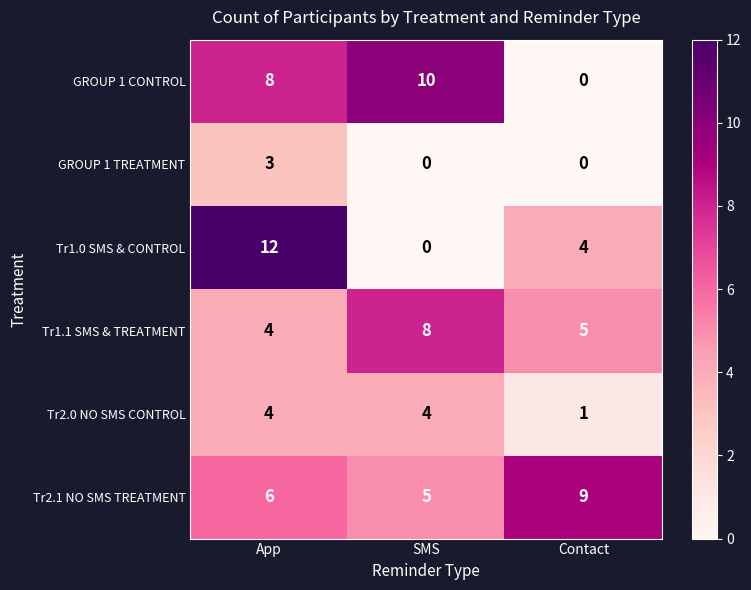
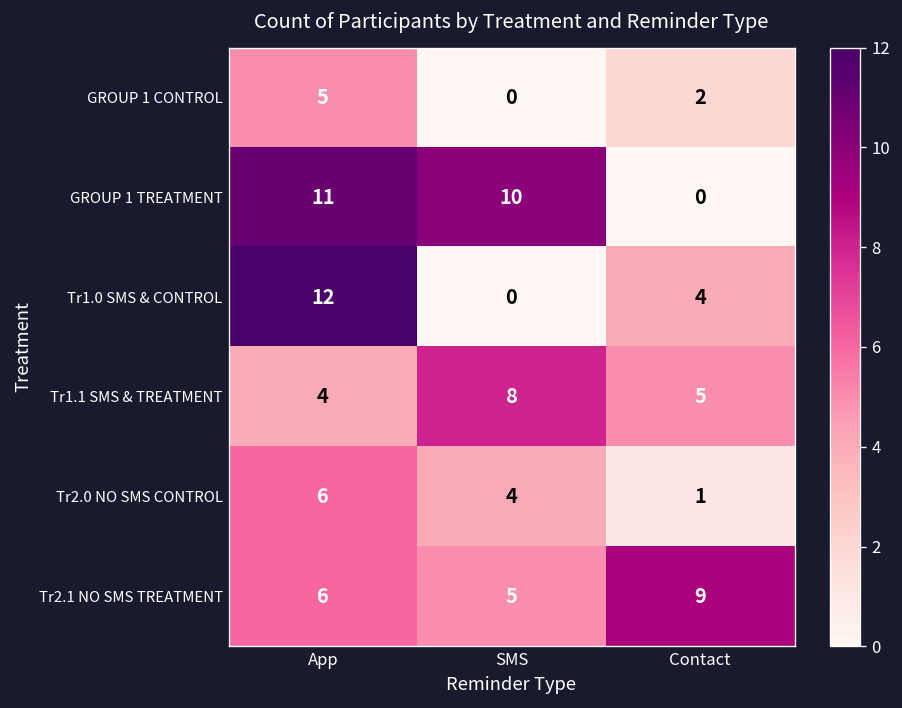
  {
    "GROUP 1 CONTROL": {
-     "App": 8,
-     "SMS": 10,
-     "Contact": 0
+     "App": 5,
+     "SMS": 0,
+     "Contact": 2
    },
    "GROUP 1 TREATMENT": {
-     "App": 3,
-     "SMS": 0,
+     "App": 11,
+     "SMS": 10,
      "Contact": 0
    },
    "Tr1.0 SMS & CONTROL": {
      "App": 12,
      "SMS": 0,
      "Contact": 4
    },
    "Tr1.1 SMS & TREATMENT": {
      "App": 4,
      "SMS": 8,
      "Contact": 5
    },
    "Tr2.0 NO SMS CONTROL": {
-     "App": 4,
+     "App": 6,
      "SMS": 4,
      "Contact": 1
    },
    "Tr2.1 NO SMS TREATMENT": {
      "App": 6,
      "SMS": 5,
      "Contact": 9
    }
  }
